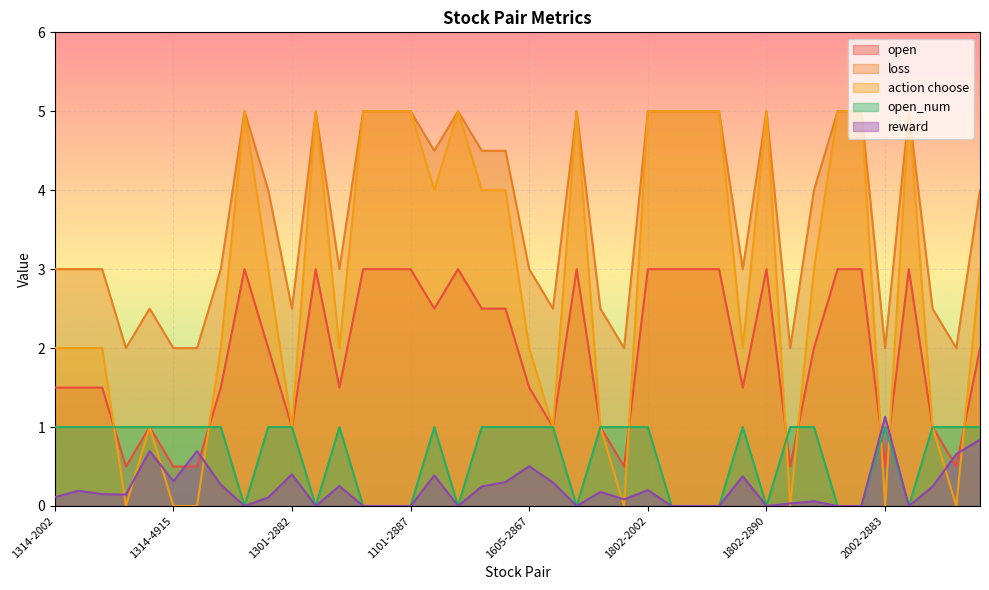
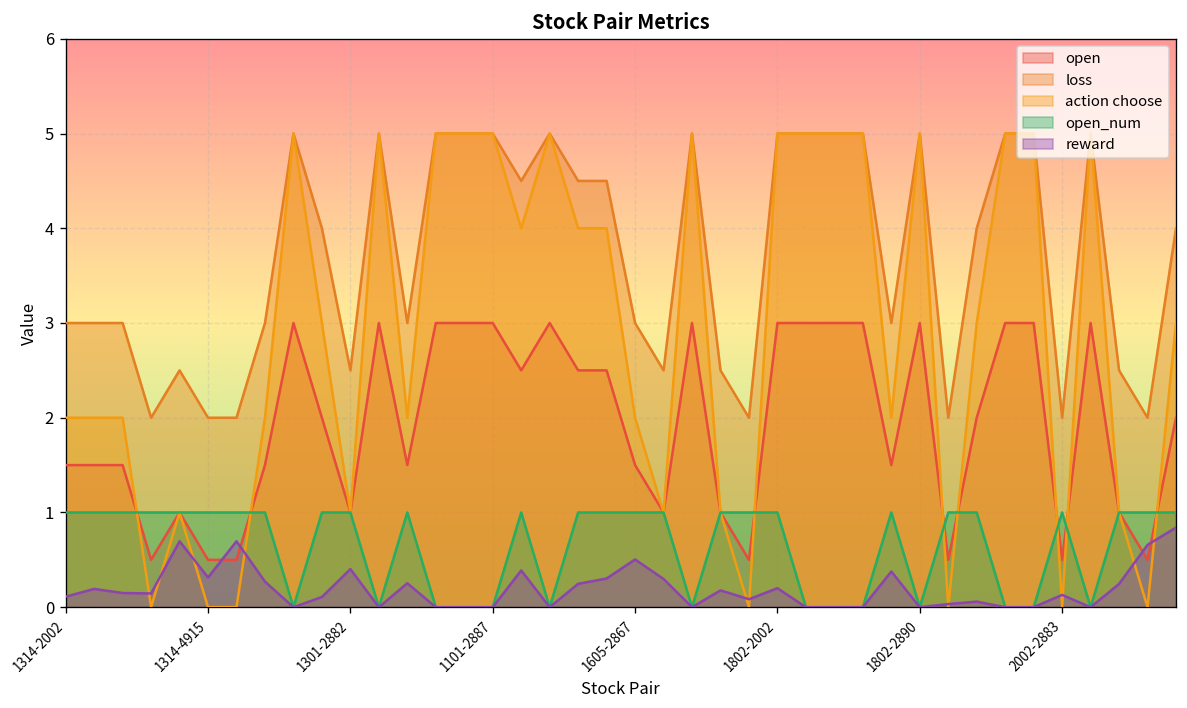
  {
    "open_num": {
      "1314-2002": 1.0,
      "1314-4915": 1.0,
      "1605-2867": 1.0,
      "1802-2002": 1.0,
      "2002-2883": 1.0
    },
    "reward": {
      "1314-2002": 0.1,
      "1314-4915": 0.3,
      "1301-2882": 0.4,
      "1605-2867": 0.5,
      "1802-2002": 0.2,
-     "2002-2883": 1.1
+     "2002-2883": 0.1
    }
  }
